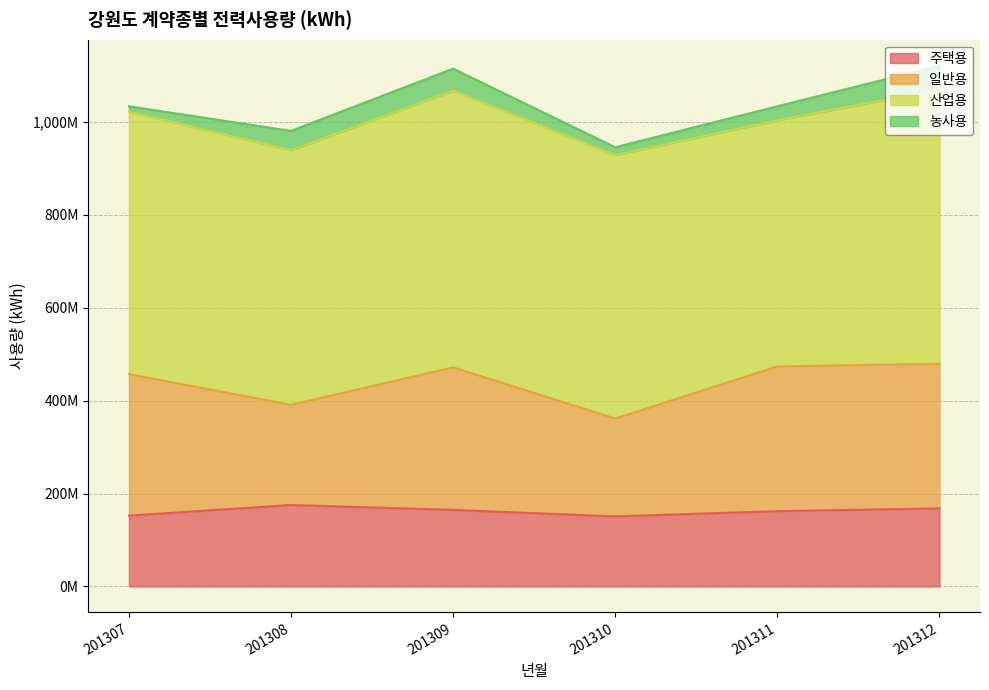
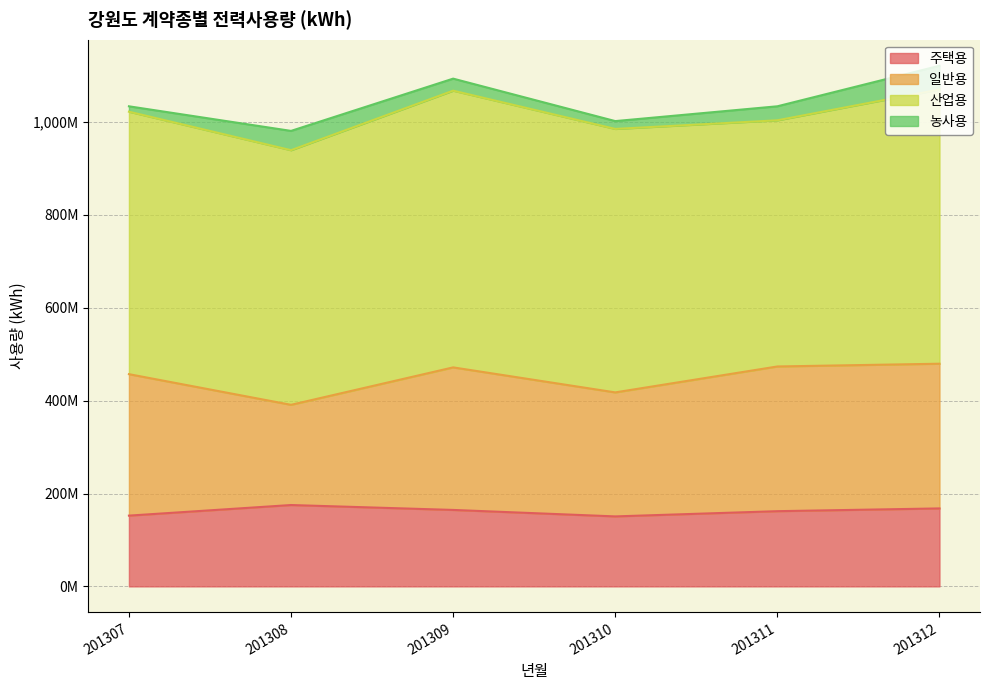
  {
    "주택용": {
      "201307": "150,000,000",
      "201308": "180,000,000",
      "201309": "160,000,000",
      "201310": "150,000,000",
      "201311": "160,000,000",
      "201312": "170,000,000"
    },
    "일반용": {
      "201307": "300,000,000",
      "201308": "220,000,000",
      "201309": "310,000,000",
-     "201310": "210,000,000",
+     "201310": "270,000,000",
      "201311": "310,000,000",
      "201312": "310,000,000"
    },
    "산업용": {
      "201307": "570,000,000",
      "201308": "550,000,000",
      "201309": "600,000,000",
      "201310": "570,000,000",
      "201311": "530,000,000"
    },
    "농사용": {
      "201307": "10,000,000",
      "201308": "40,000,000",
-     "201309": "50,000,000",
+     "201309": "30,000,000",
      "201310": "20,000,000",
      "201311": "30,000,000"
    }
  }
